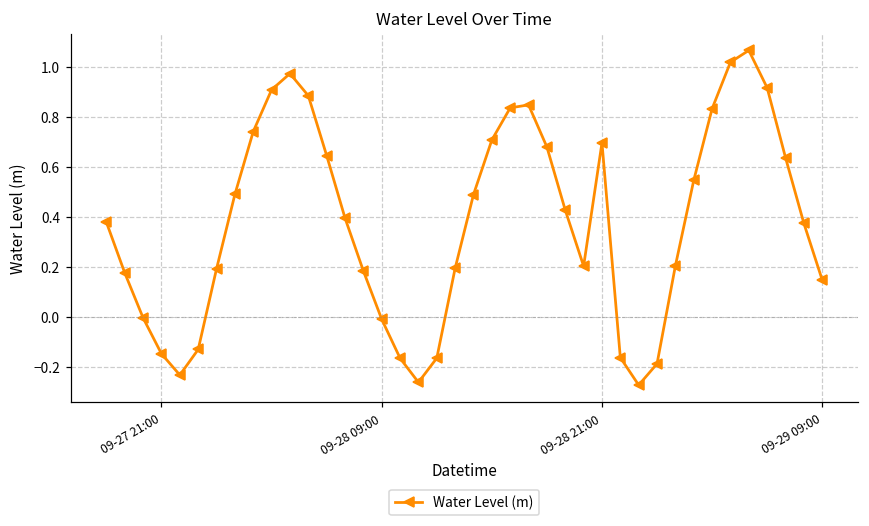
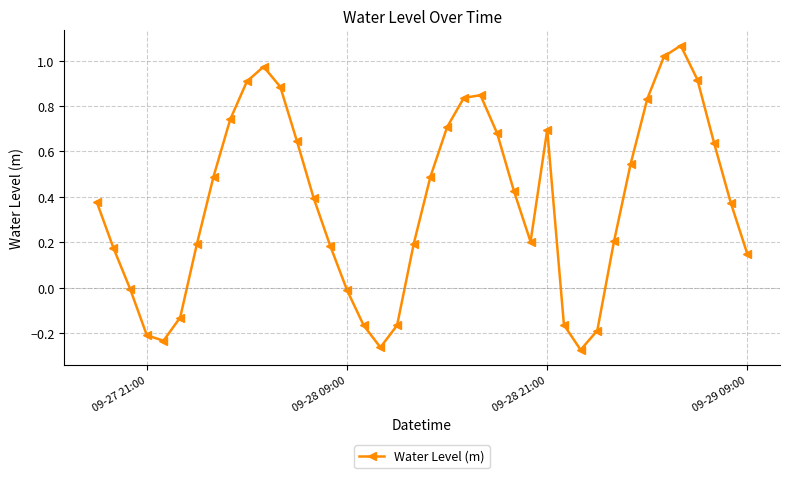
  {
-   "09-27 21:00": -0.15,
+   "09-27 21:00": -0.21,
    "09-28 09:00": -0.01,
    "09-28 21:00": 0.70,
    "09-29 09:00": 0.15
  }
